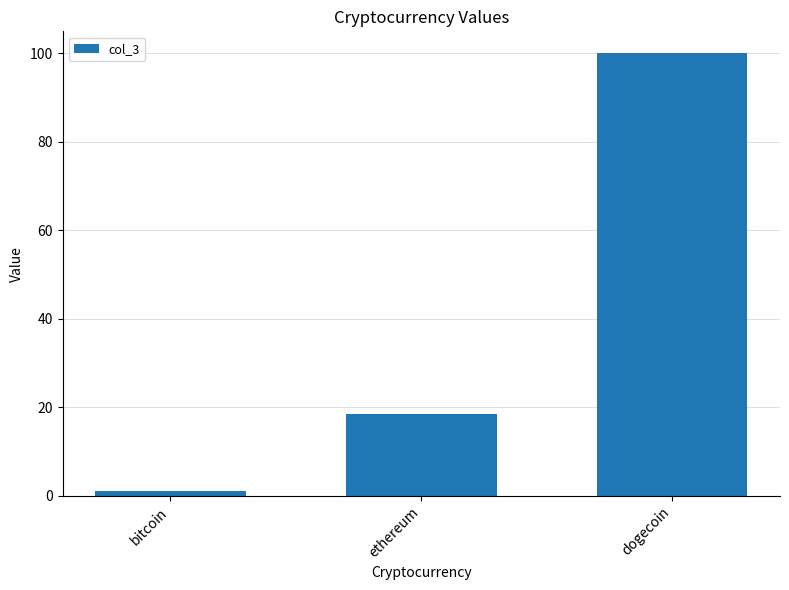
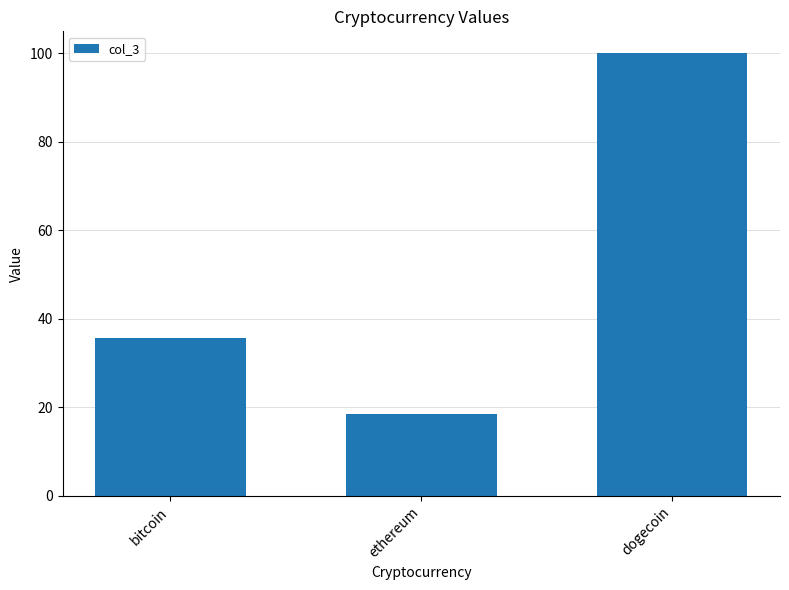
  {
-   "bitcoin": 1,
+   "bitcoin": 36,
    "ethereum": 19,
    "dogecoin": 100
  }
